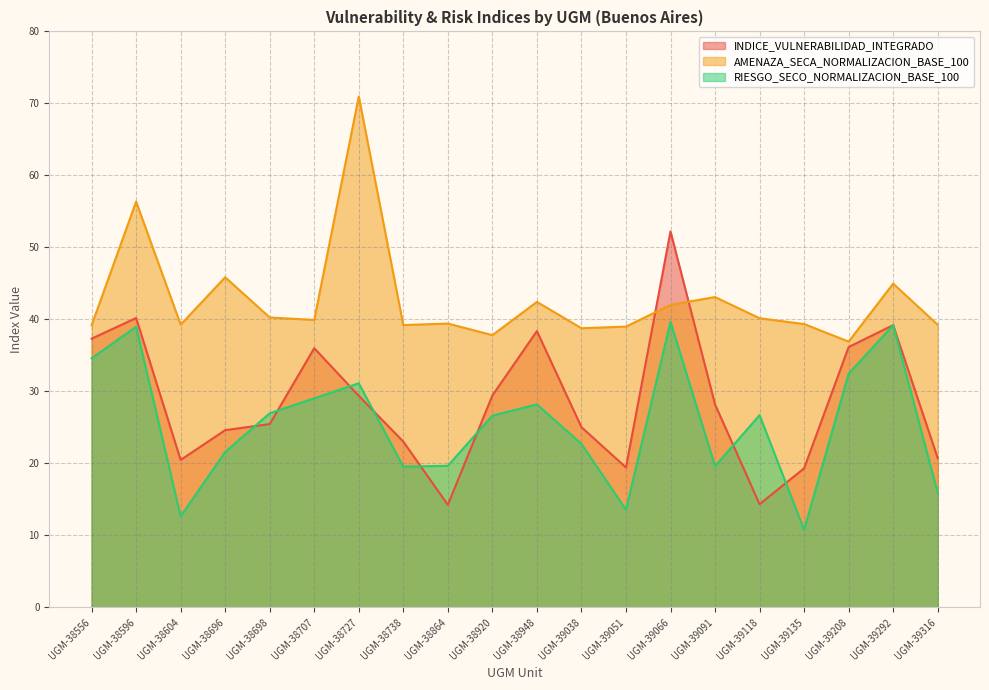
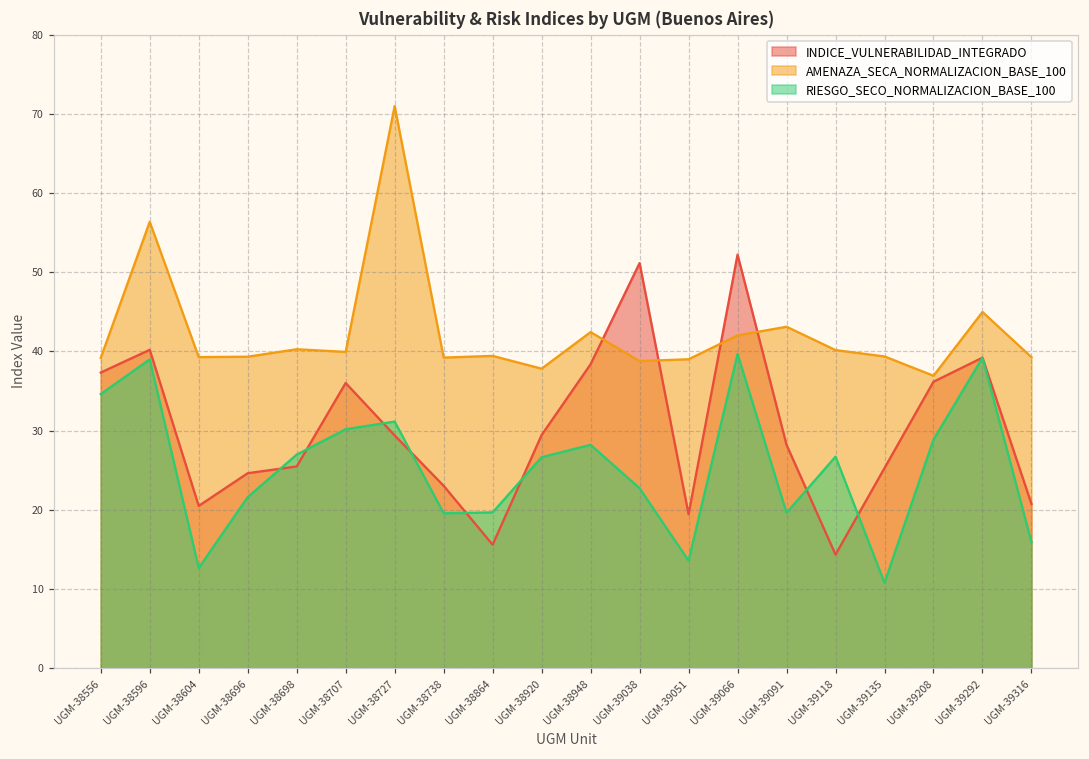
  {
    "INDICE_VULNERABILIDAD_INTEGRADO": {
      "UGM-38556": 37,
      "UGM-38596": 40,
      "UGM-38604": 20,
      "UGM-38696": 25,
      "UGM-38698": 25,
      "UGM-38707": 36,
      "UGM-38727": 29,
      "UGM-38738": 23,
-     "UGM-38864": 14,
+     "UGM-38864": 16,
      "UGM-38920": 29,
      "UGM-38948": 38,
-     "UGM-39038": 25,
+     "UGM-39038": 51,
      "UGM-39051": 19,
      "UGM-39066": 52,
      "UGM-39091": 28,
      "UGM-39118": 14,
-     "UGM-39135": 19,
+     "UGM-39135": 25,
      "UGM-39208": 36,
      "UGM-39316": 21
    },
    "AMENAZA_SECA_NORMALIZACION_BASE_100": {
      "UGM-38556": 39,
      "UGM-38596": 56,
      "UGM-38604": 39,
-     "UGM-38696": 46,
+     "UGM-38696": 39,
      "UGM-38698": 40,
      "UGM-38707": 40,
      "UGM-38727": 71,
      "UGM-38738": 39,
      "UGM-38864": 39,
      "UGM-38920": 38,
      "UGM-38948": 42,
      "UGM-39038": 39,
      "UGM-39051": 39,
      "UGM-39066": 42,
      "UGM-39091": 43,
      "UGM-39118": 40,
      "UGM-39135": 39,
      "UGM-39208": 37,
      "UGM-39292": 45,
      "UGM-39316": 39
    },
    "RIESGO_SECO_NORMALIZACION_BASE_100": {
      "UGM-38556": 35,
      "UGM-38596": 39,
      "UGM-38604": 13,
      "UGM-38696": 22,
      "UGM-38698": 27,
-     "UGM-38707": 29,
+     "UGM-38707": 30,
      "UGM-38727": 31,
      "UGM-38738": 20,
      "UGM-38864": 20,
      "UGM-38920": 27,
      "UGM-38948": 28,
      "UGM-39038": 23,
      "UGM-39051": 14,
      "UGM-39066": 40,
      "UGM-39091": 20,
      "UGM-39118": 27,
      "UGM-39135": 11,
-     "UGM-39208": 32,
+     "UGM-39208": 29,
      "UGM-39316": 16
    }
  }
